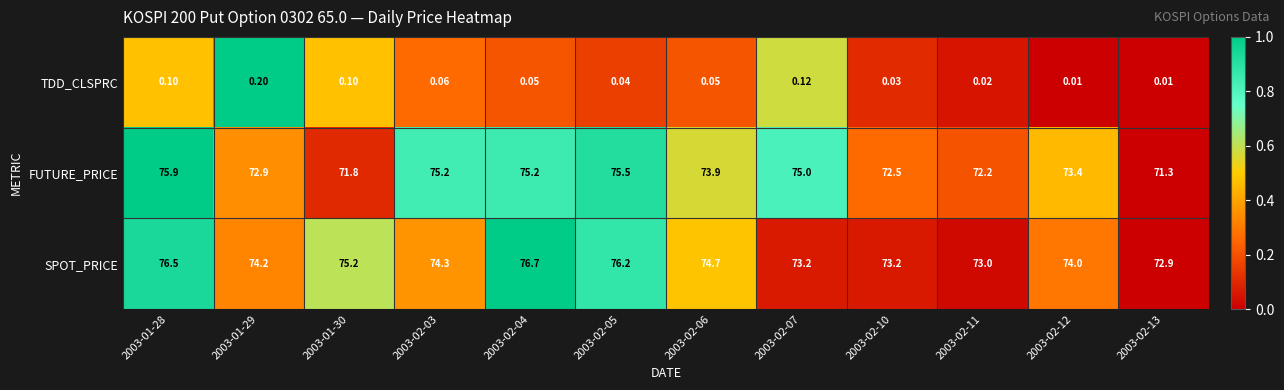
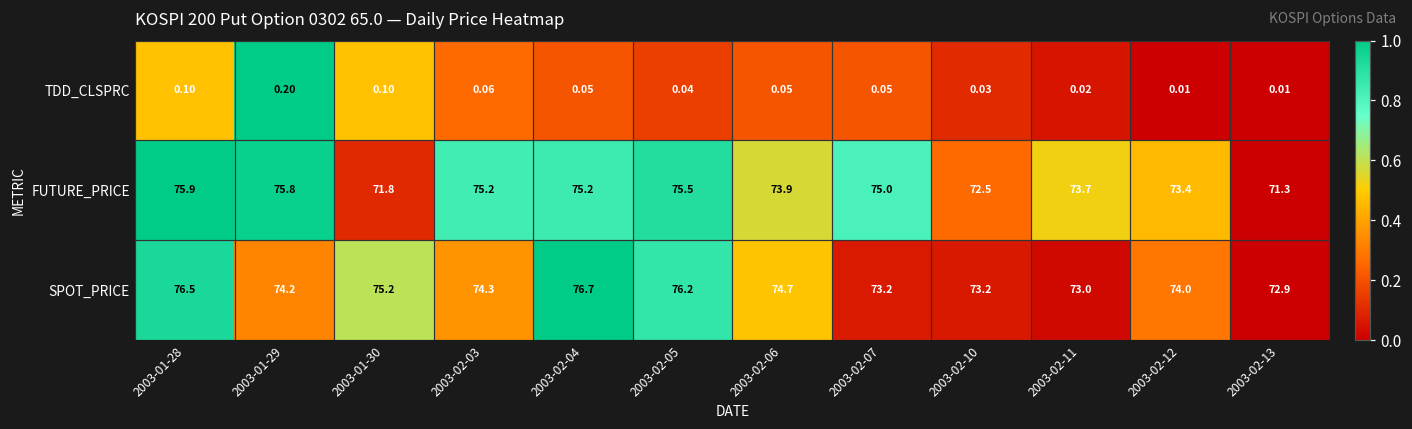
  {
    "TDD_CLSPRC": {
      "2003-01-28": 0.10,
      "2003-01-29": 0.20,
      "2003-01-30": 0.10,
      "2003-02-03": 0.06,
      "2003-02-04": 0.05,
      "2003-02-05": 0.04,
      "2003-02-06": 0.05,
-     "2003-02-07": 0.12,
+     "2003-02-07": 0.05,
      "2003-02-10": 0.03,
      "2003-02-11": 0.02,
      "2003-02-12": 0.01,
      "2003-02-13": 0.01
    },
    "FUTURE_PRICE": {
      "2003-01-28": 75.9,
-     "2003-01-29": 72.9,
+     "2003-01-29": 75.8,
      "2003-01-30": 71.8,
      "2003-02-03": 75.2,
      "2003-02-04": 75.2,
      "2003-02-05": 75.5,
      "2003-02-06": 73.9,
      "2003-02-07": 75.0,
      "2003-02-10": 72.5,
-     "2003-02-11": 72.2,
+     "2003-02-11": 73.7,
      "2003-02-12": 73.4,
      "2003-02-13": 71.3
    },
    "SPOT_PRICE": {
      "2003-01-28": 76.5,
      "2003-01-29": 74.2,
      "2003-01-30": 75.2,
      "2003-02-03": 74.3,
      "2003-02-04": 76.7,
      "2003-02-05": 76.2,
      "2003-02-06": 74.7,
      "2003-02-07": 73.2,
      "2003-02-10": 73.2,
      "2003-02-11": 73.0,
      "2003-02-12": 74.0,
      "2003-02-13": 72.9
    }
  }
